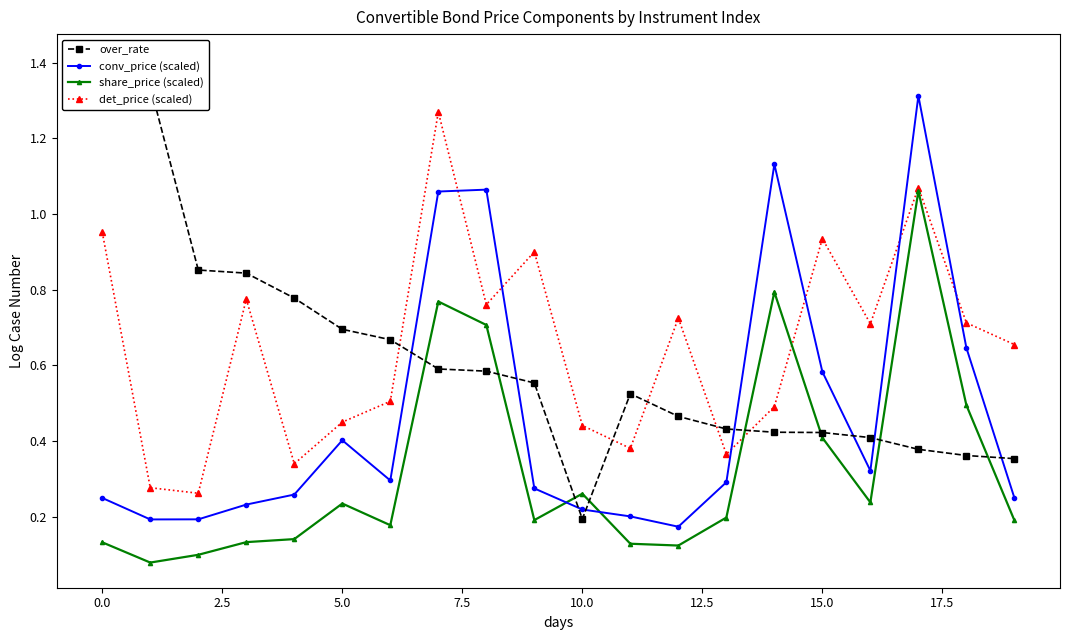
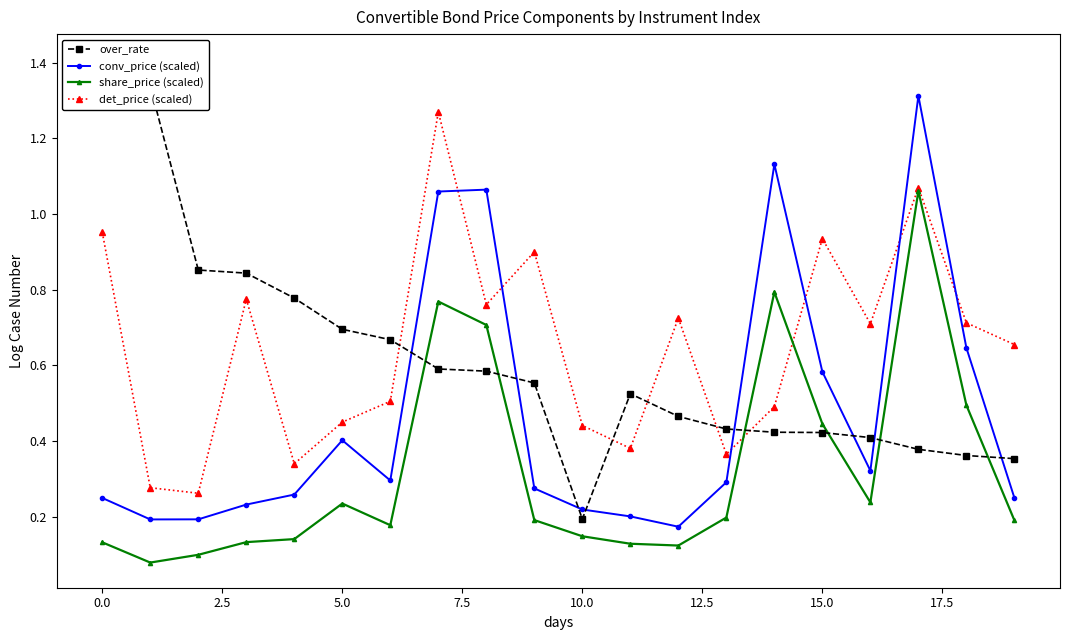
  {
    "over_rate": {
      "5.0": 0.70,
      "10.0": 0.19,
      "15.0": 0.42
    },
    "conv_price (scaled)": {
      "0.0": 0.25,
      "5.0": 0.40,
      "10.0": 0.22,
      "15.0": 0.58
    },
    "share_price (scaled)": {
      "0.0": 0.13,
      "5.0": 0.23,
-     "10.0": 0.26,
-     "15.0": 0.41
+     "10.0": 0.15,
+     "15.0": 0.45
    },
    "det_price (scaled)": {
      "0.0": 0.95,
      "5.0": 0.45,
      "10.0": 0.44,
      "15.0": 0.94
    }
  }
